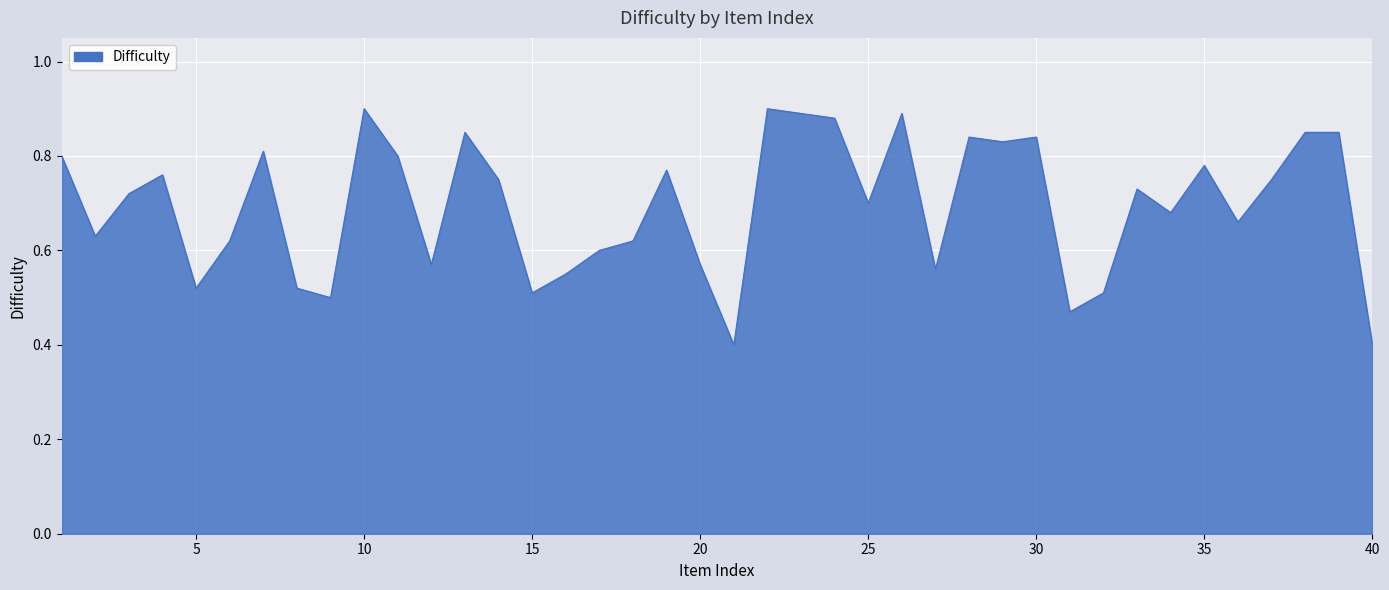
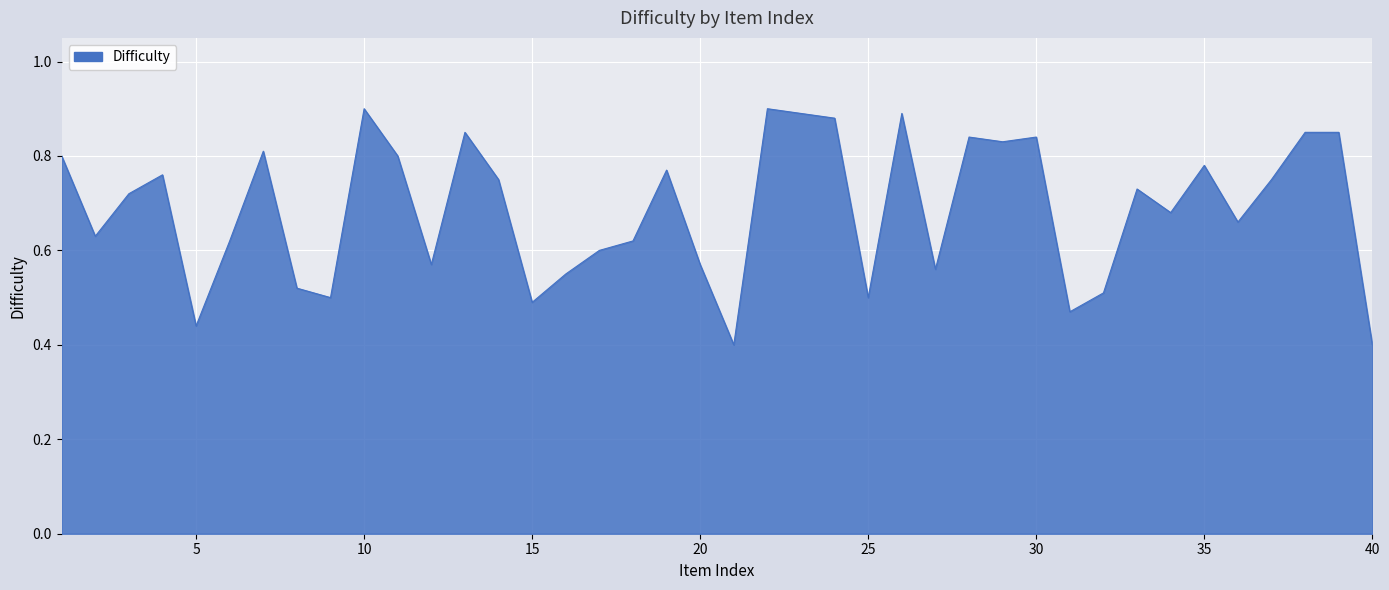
  {
-   "5": 0.52,
+   "5": 0.44,
    "10": 0.90,
-   "15": 0.51,
+   "15": 0.49,
    "20": 0.57,
-   "25": 0.7,
+   "25": 0.5,
    "30": 0.84,
    "35": 0.78,
    "40": 0.40
  }
